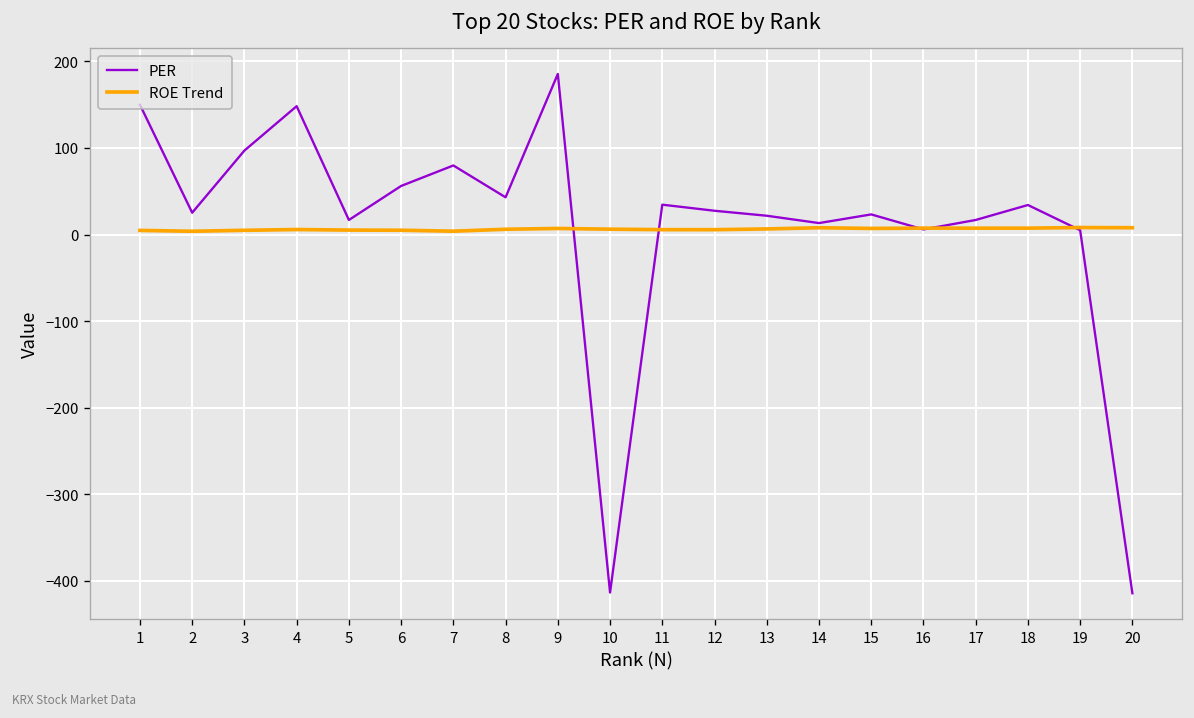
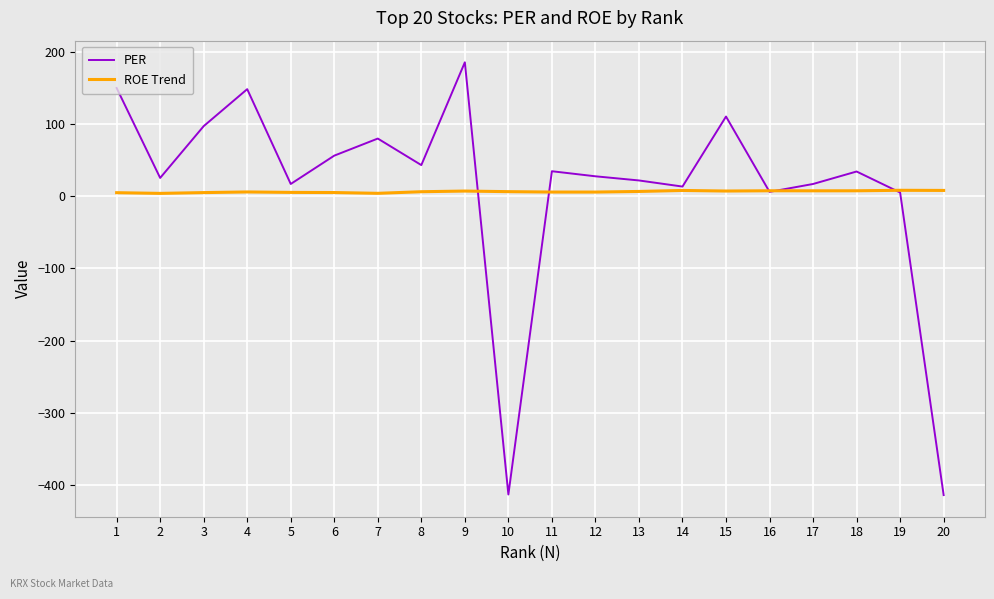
  {
    "PER": {
      "2": 30,
      "3": 100,
      "4": 150,
      "5": 20,
      "6": 60,
      "7": 80,
      "8": 40,
      "9": 190,
      "10": -410,
      "11": 30,
      "12": 30,
      "13": 20,
      "14": 10,
-     "15": 20,
+     "15": 110,
      "17": 20,
      "18": 30,
      "20": -410
    },
    "ROE Trend": {
      "1": 0,
      "2": 0,
      "3": 10,
      "4": 10,
      "5": 10,
      "6": 10,
      "7": 0,
      "8": 10,
      "9": 10,
      "10": 10,
      "11": 10,
      "12": 10,
      "13": 10,
      "14": 10,
      "15": 10,
      "17": 10,
      "18": 10,
      "20": 10
    }
  }
